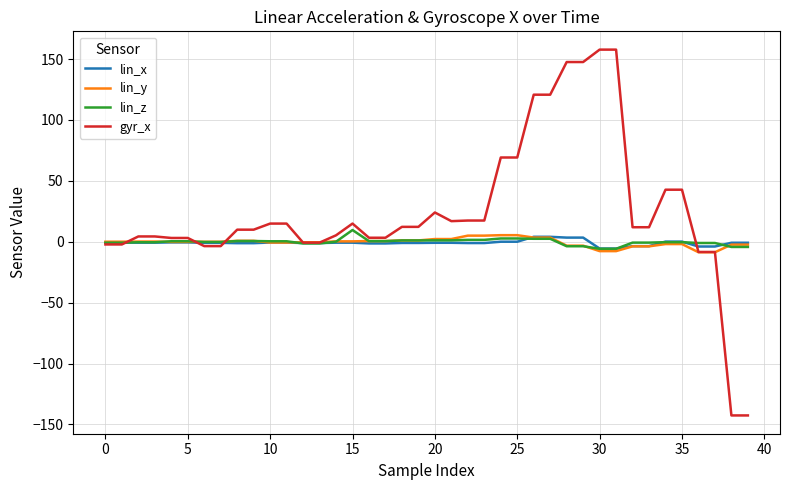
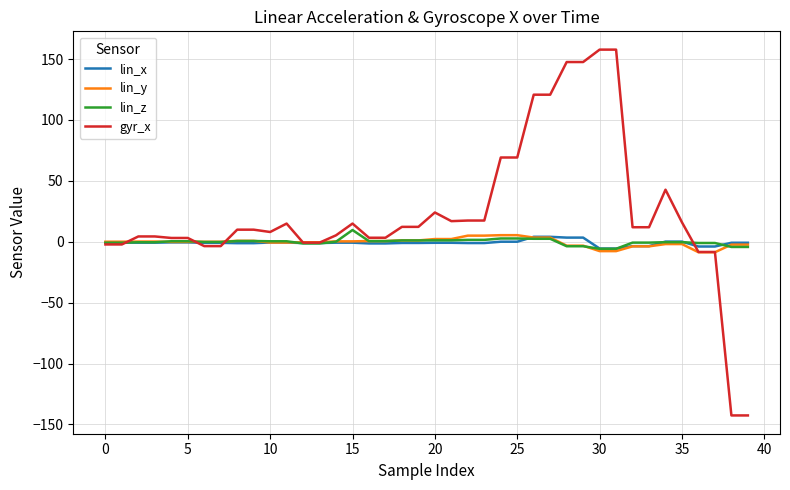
  {
    "lin_x": {
      "25": 0
    },
    "lin_y": {
      "25": 5
    },
    "lin_z": {
      "15": 10,
      "25": 3
    },
    "gyr_x": {
      "5": 3,
-     "10": 15,
+     "10": 8,
      "15": 15,
      "20": 24,
      "25": 69,
      "30": 158,
-     "35": 43
+     "35": 16
    }
  }
